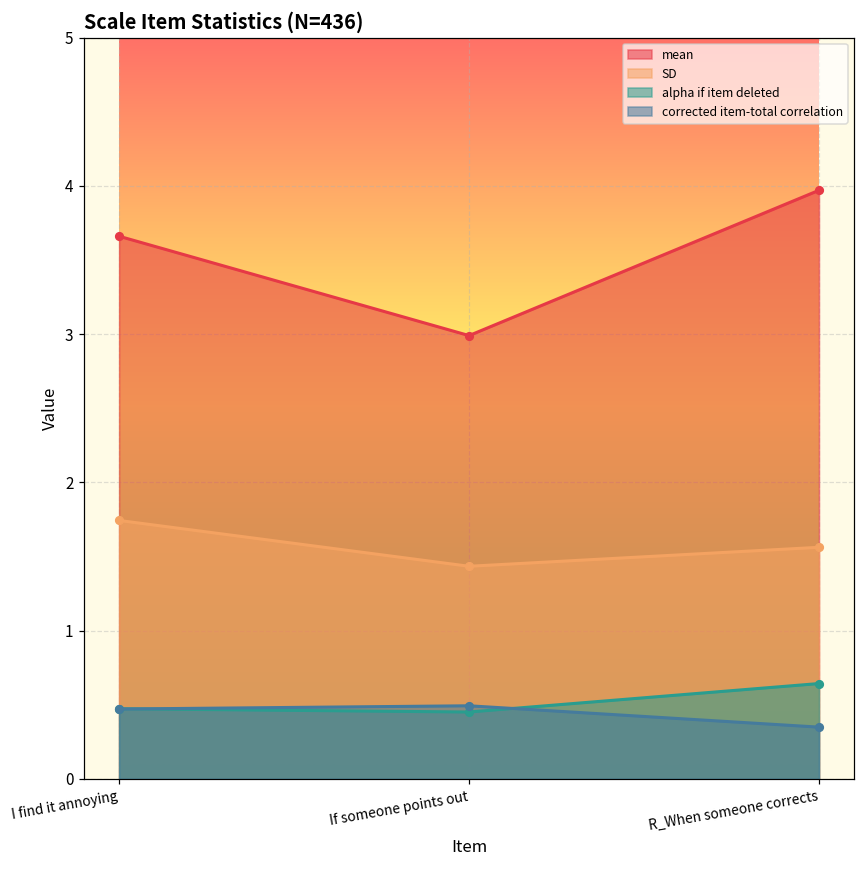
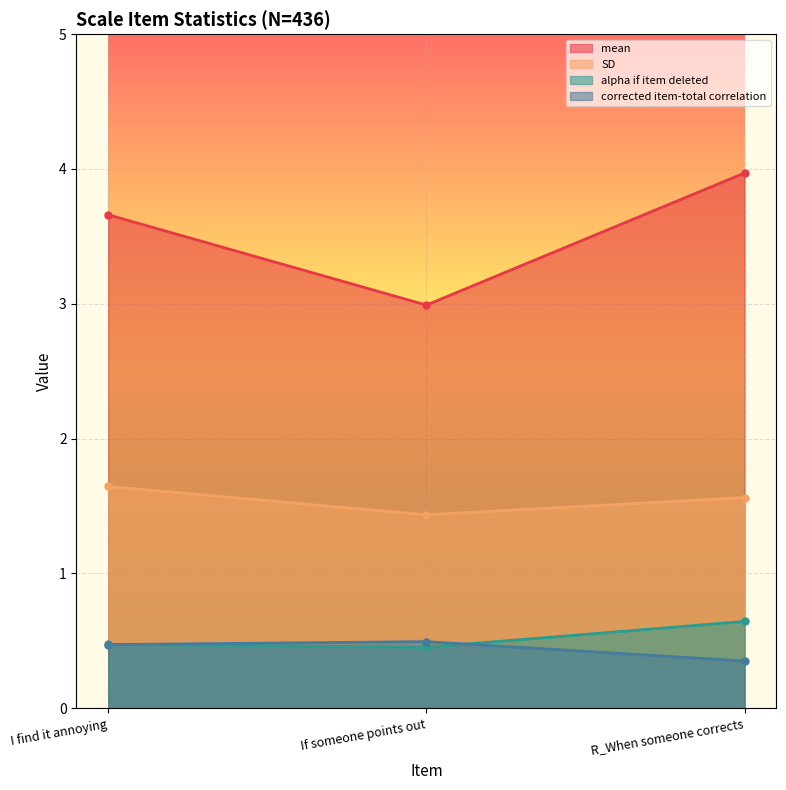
  {
    "mean": {
      "I find it annoying": 3.66,
      "If someone points out": 2.99,
      "R_When someone corrects": 3.97
    },
    "SD": {
-     "I find it annoying": 1.74,
+     "I find it annoying": 1.64,
      "If someone points out": 1.43,
      "R_When someone corrects": 1.56
    }
  }
